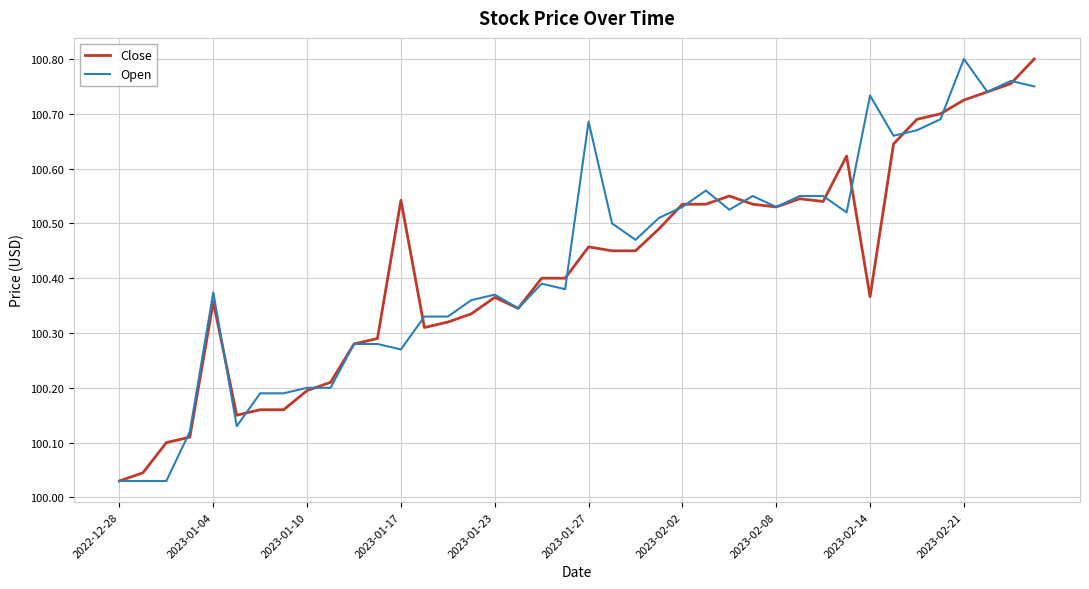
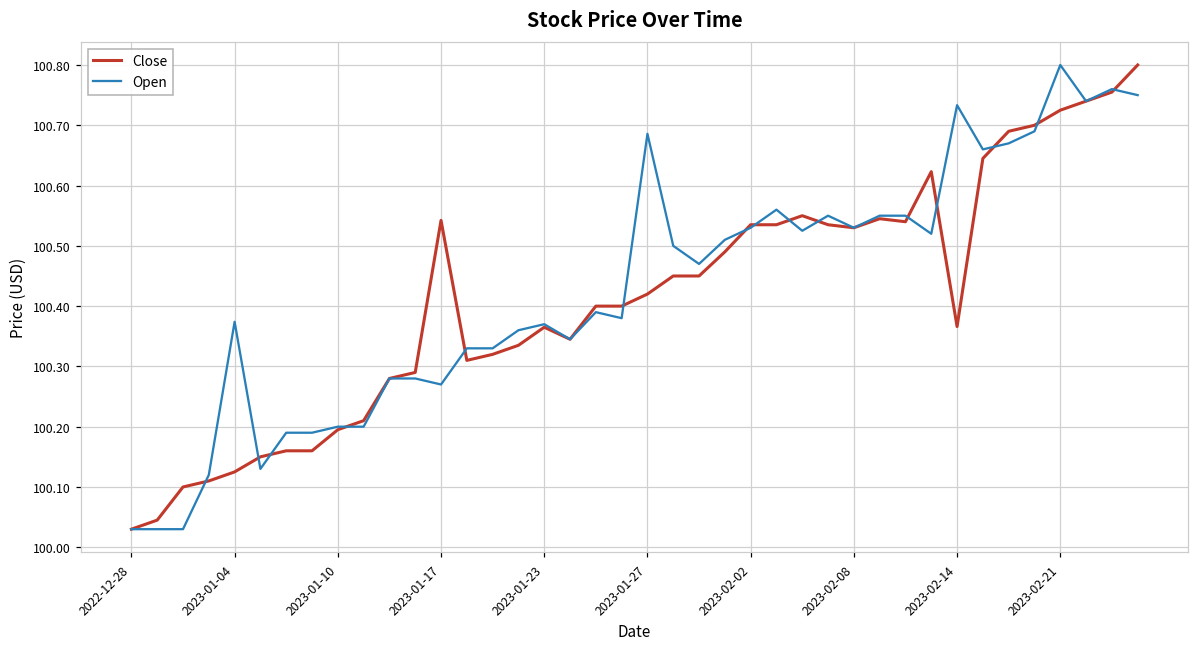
  {
    "Close": {
-     "2023-01-04": 100.36,
+     "2023-01-04": 100.13,
      "2023-01-10": 100.19,
      "2023-01-17": 100.54,
      "2023-01-23": 100.36,
-     "2023-01-27": 100.46,
+     "2023-01-27": 100.42,
      "2023-02-02": 100.54,
      "2023-02-14": 100.37,
      "2023-02-21": 100.72
    },
    "Open": {
      "2023-01-04": 100.37,
      "2023-01-10": 100.20,
      "2023-01-17": 100.27,
      "2023-01-23": 100.37,
      "2023-01-27": 100.69,
      "2023-02-02": 100.53,
      "2023-02-14": 100.73,
      "2023-02-21": 100.80
    }
  }
